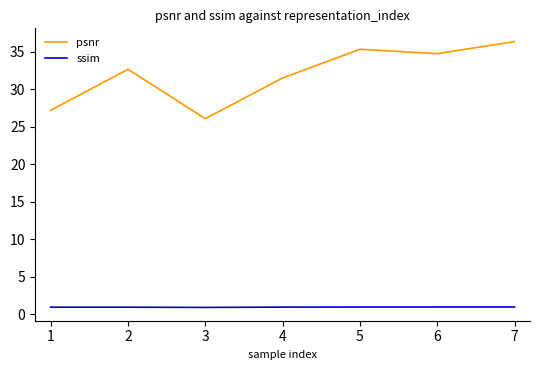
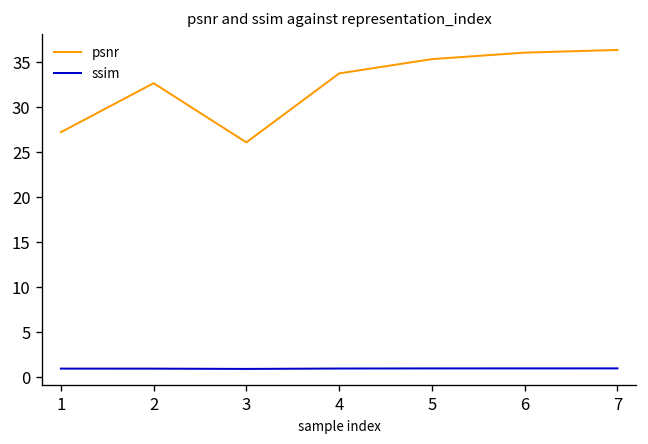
  {
    "psnr": {
      "1": 27,
      "2": 33,
      "3": 26,
-     "4": 31,
+     "4": 34,
      "5": 35,
-     "6": 35,
+     "6": 36,
      "7": 36
    },
    "ssim": {
      "1": 1,
      "2": 1,
      "3": 1,
      "4": 1,
      "5": 1,
      "6": 1,
      "7": 1
    }
  }
